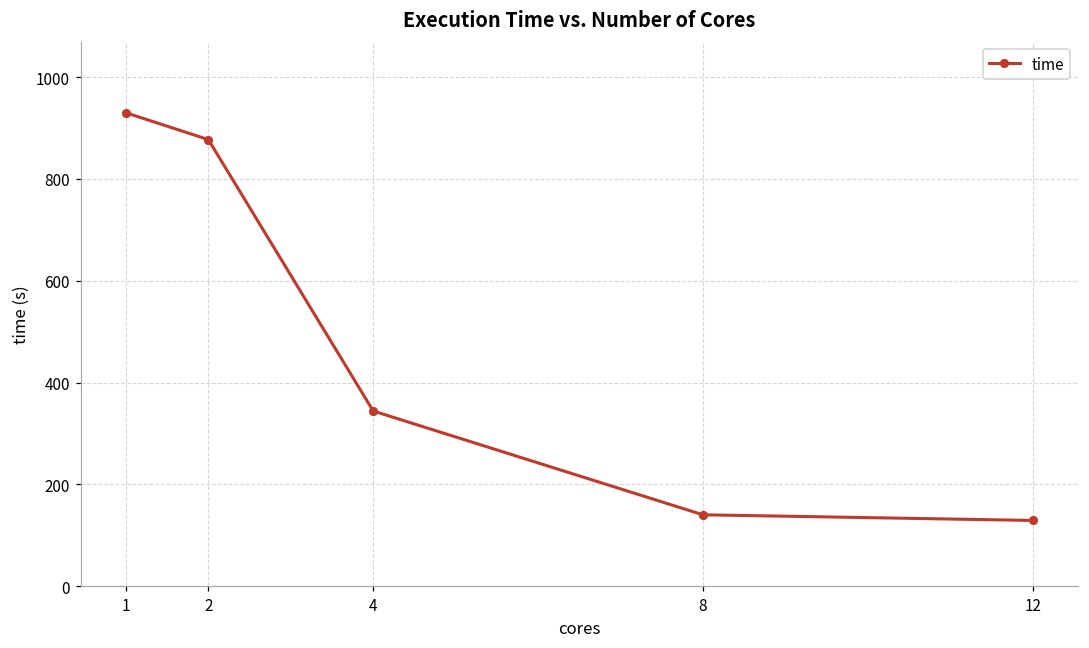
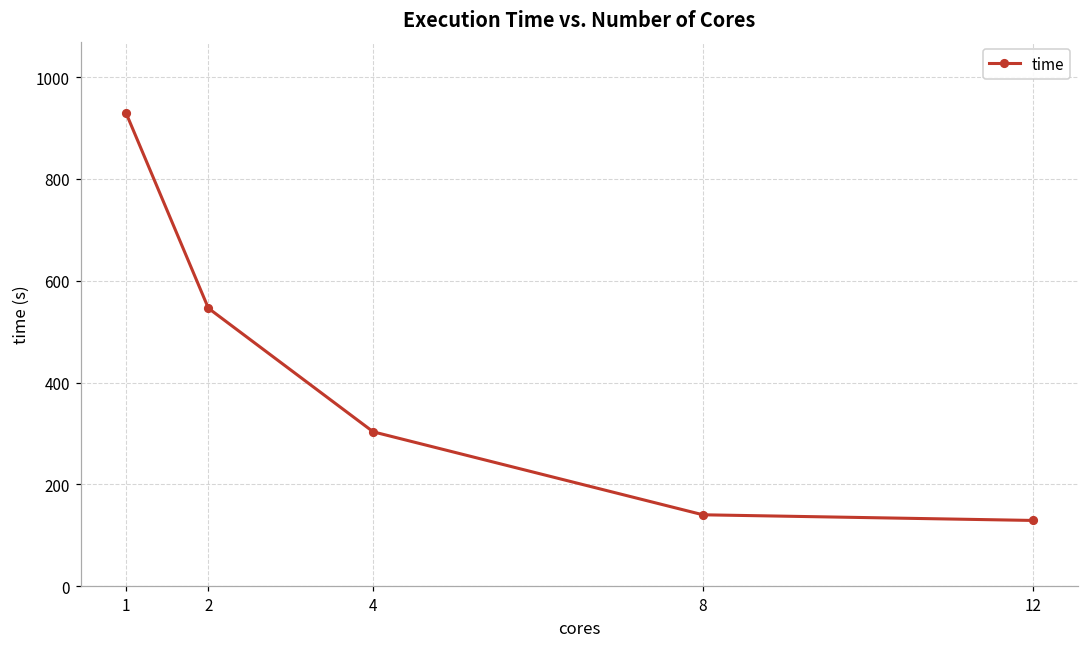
  {
    "1": 930,
-   "2": 880,
-   "4": 340,
+   "2": 550,
+   "4": 300,
    "8": 140,
    "12": 130
  }
